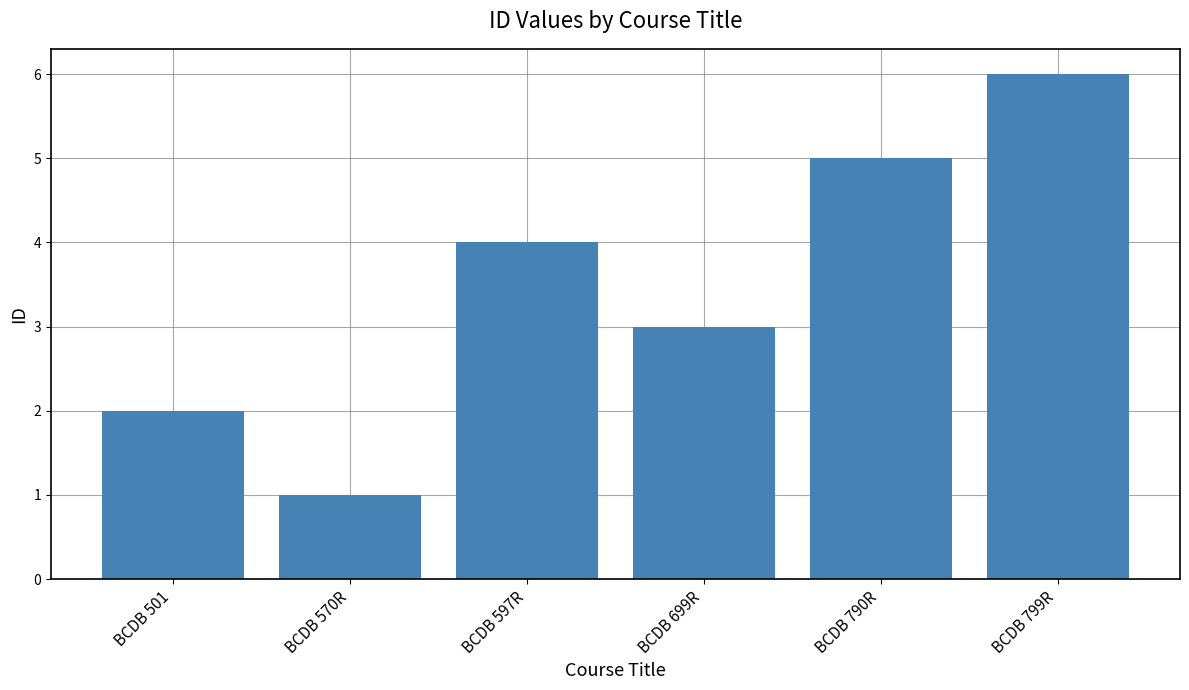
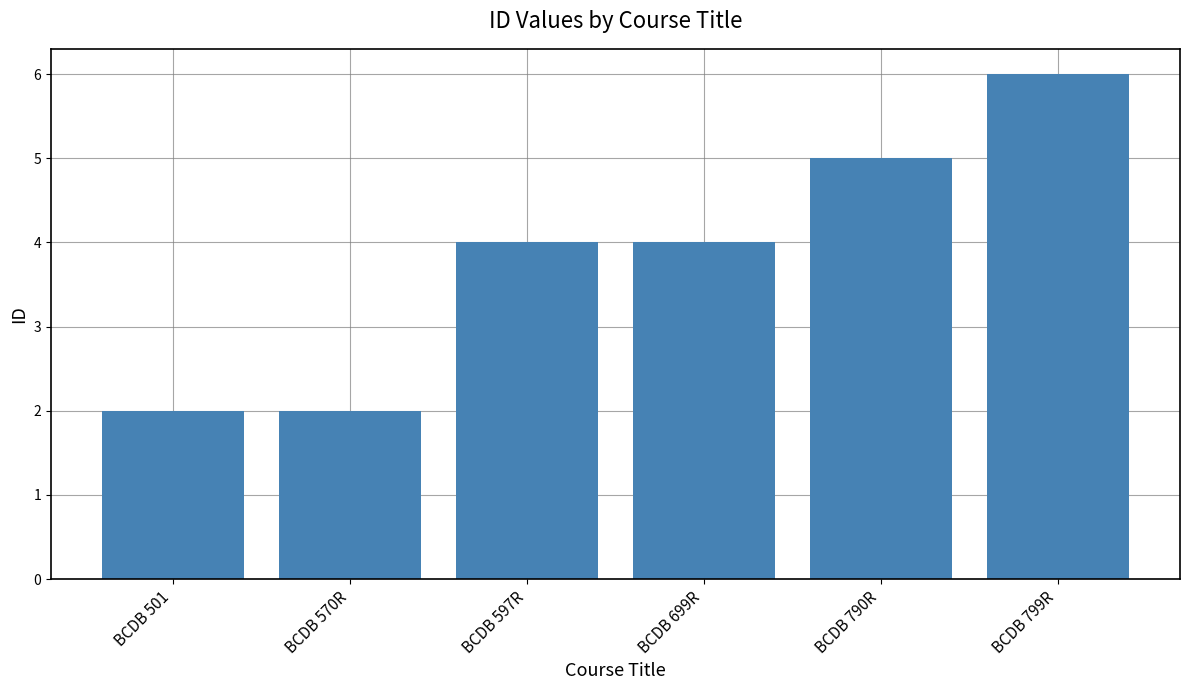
  {
    "BCDB 501": 2,
-   "BCDB 570R": 1,
+   "BCDB 570R": 2,
    "BCDB 597R": 4,
-   "BCDB 699R": 3,
+   "BCDB 699R": 4,
    "BCDB 790R": 5,
    "BCDB 799R": 6
  }
